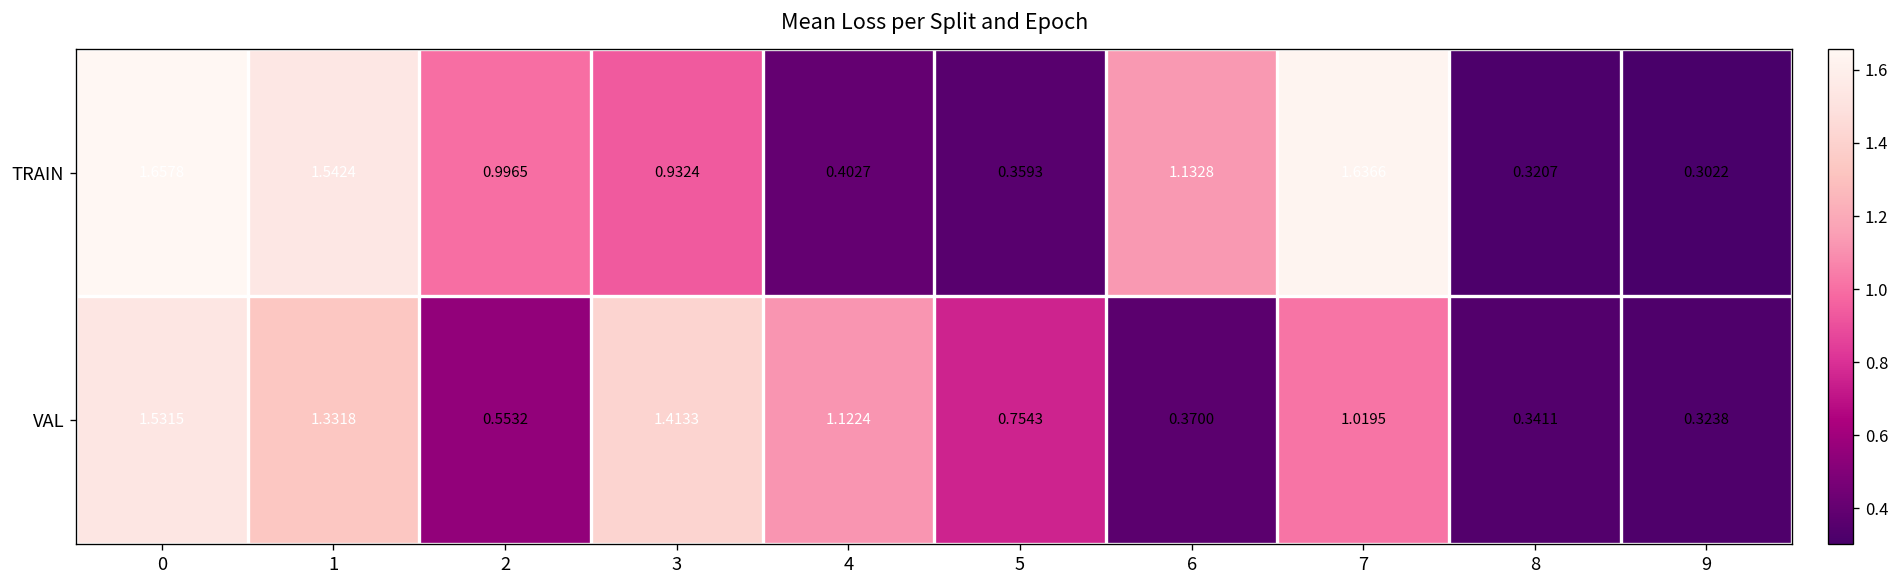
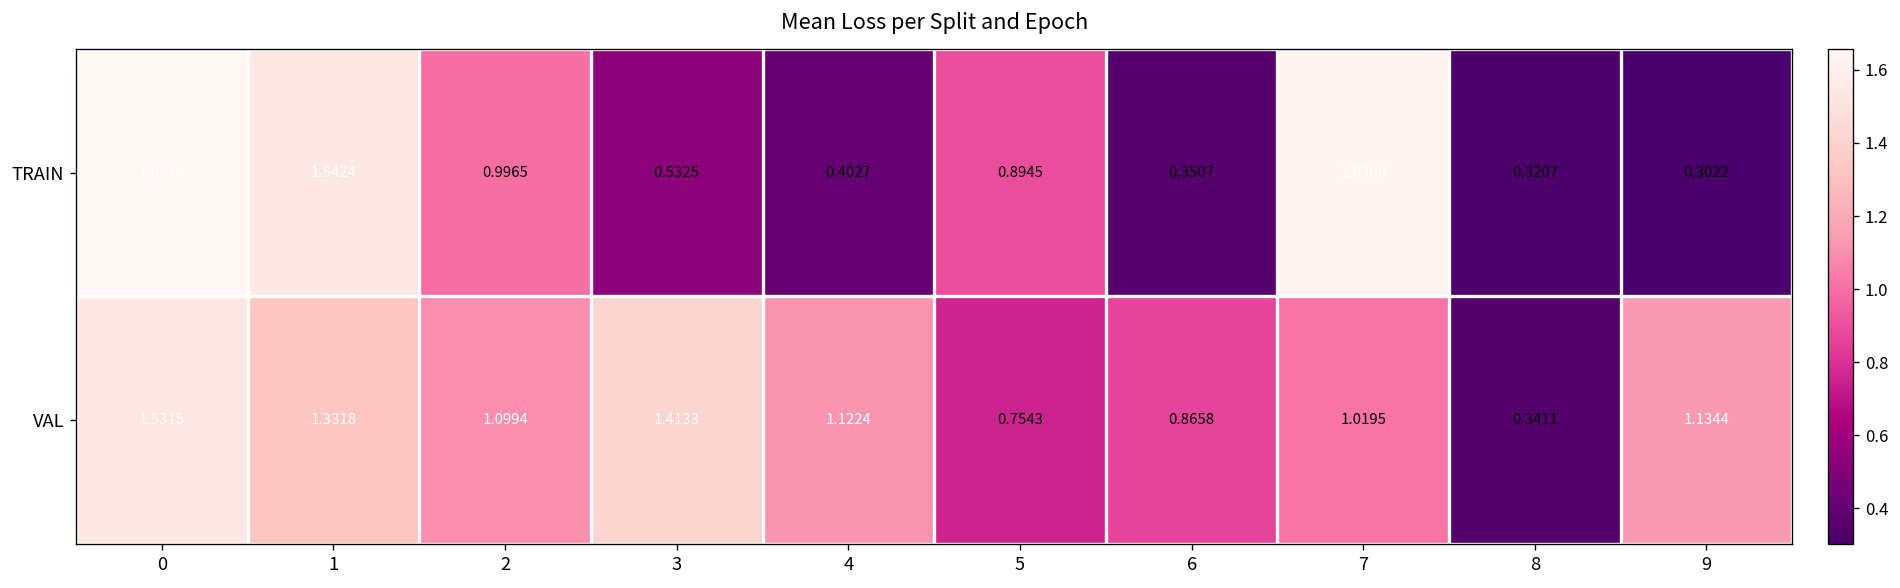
  {
    "TRAIN": {
      "2": 0.9965,
-     "3": 0.9324,
+     "3": 0.5325,
      "4": 0.4027,
-     "5": 0.3593,
-     "6": 1.1328,
+     "5": 0.8945,
+     "6": 0.3507,
      "8": 0.3207,
      "9": 0.3022
    },
    "VAL": {
      "1": 1.3318,
-     "2": 0.5532,
+     "2": 1.0994,
      "4": 1.1224,
      "5": 0.7543,
-     "6": 0.3700,
+     "6": 0.8658,
      "7": 1.0195,
      "8": 0.3411,
-     "9": 0.3238
+     "9": 1.1344
    }
  }
